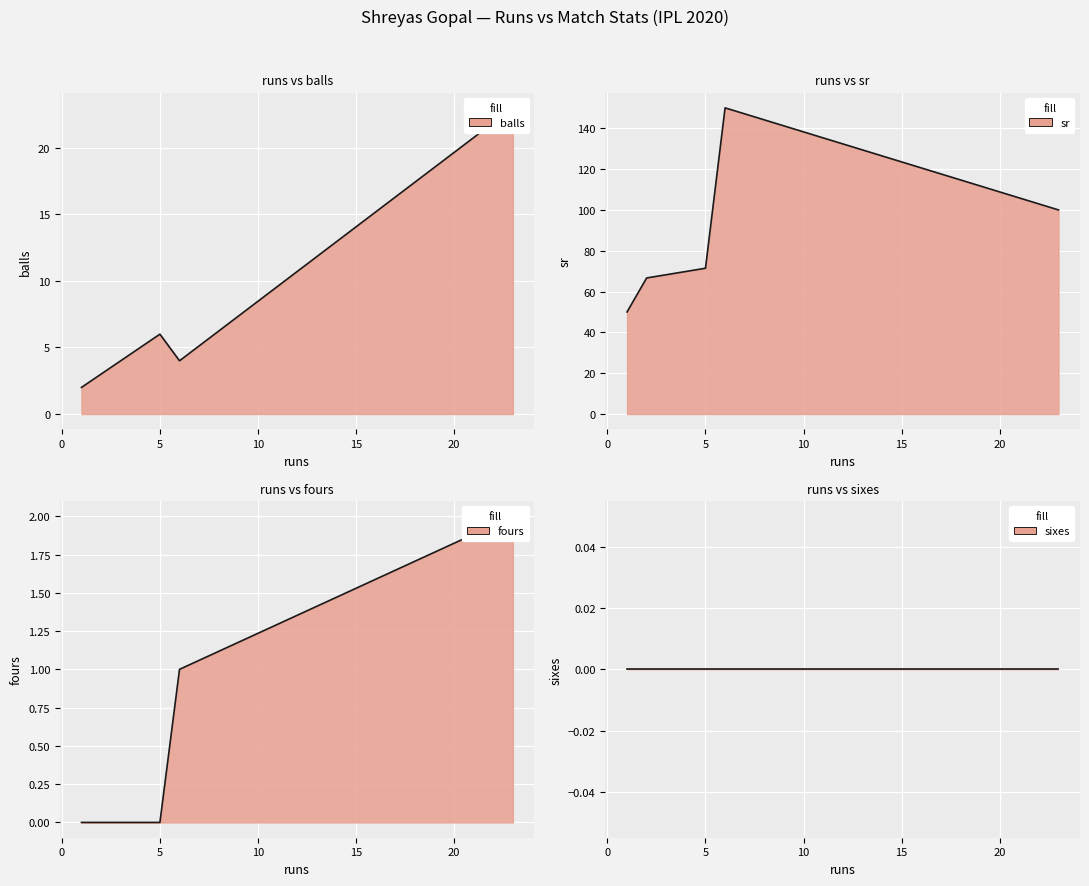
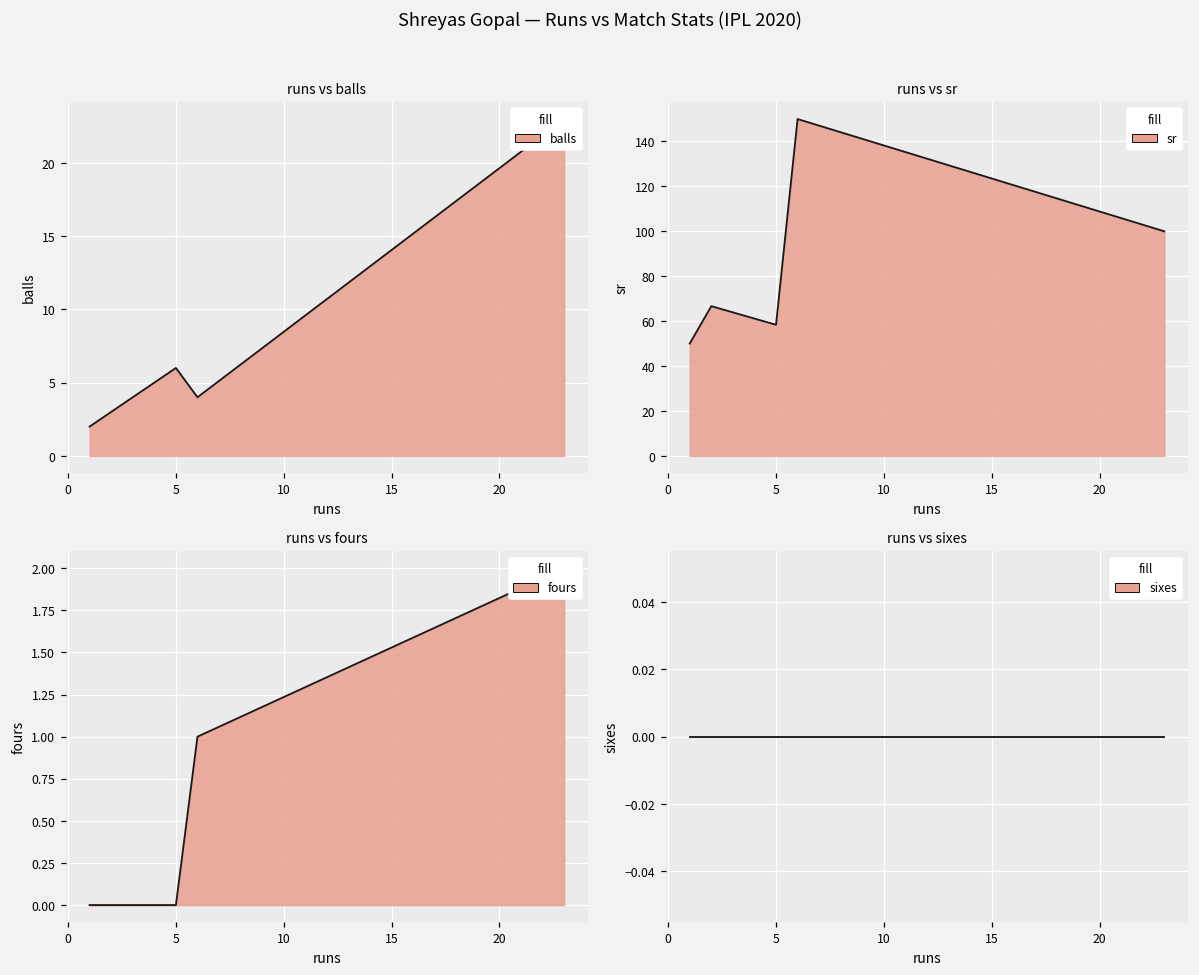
  {
    "runs vs balls": {
      "5": 6.0
    },
    "runs vs sr": {
-     "5": 71
+     "5": 58
    },
    "runs vs fours": {
      "5": 0.00
    },
    "runs vs sixes": {
      "5": 0.000
    }
  }
